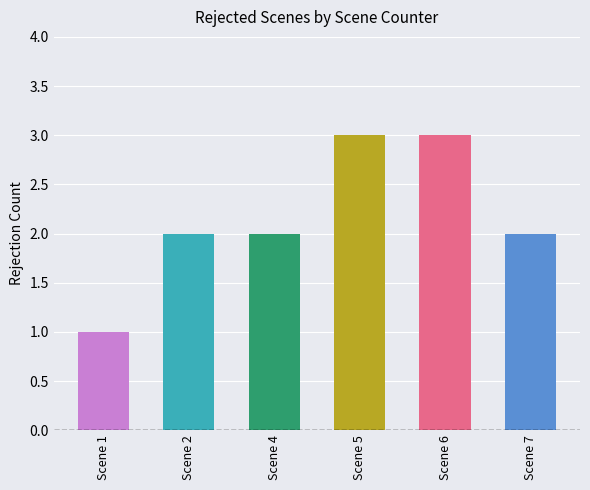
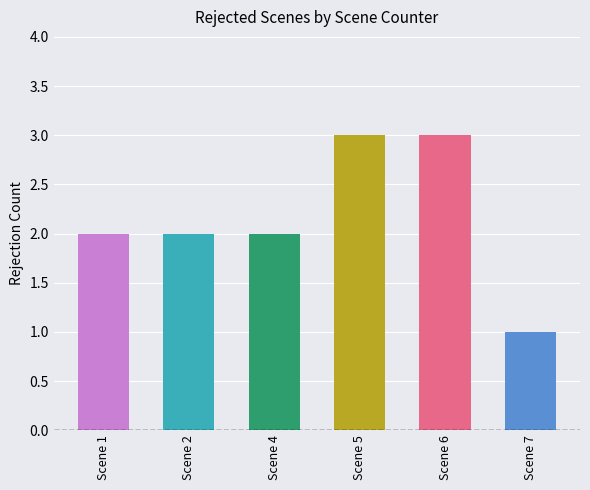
  {
-   "Scene 1": 1,
+   "Scene 1": 2,
    "Scene 2": 2,
    "Scene 4": 2,
    "Scene 5": 3,
    "Scene 6": 3,
-   "Scene 7": 2
+   "Scene 7": 1
  }
